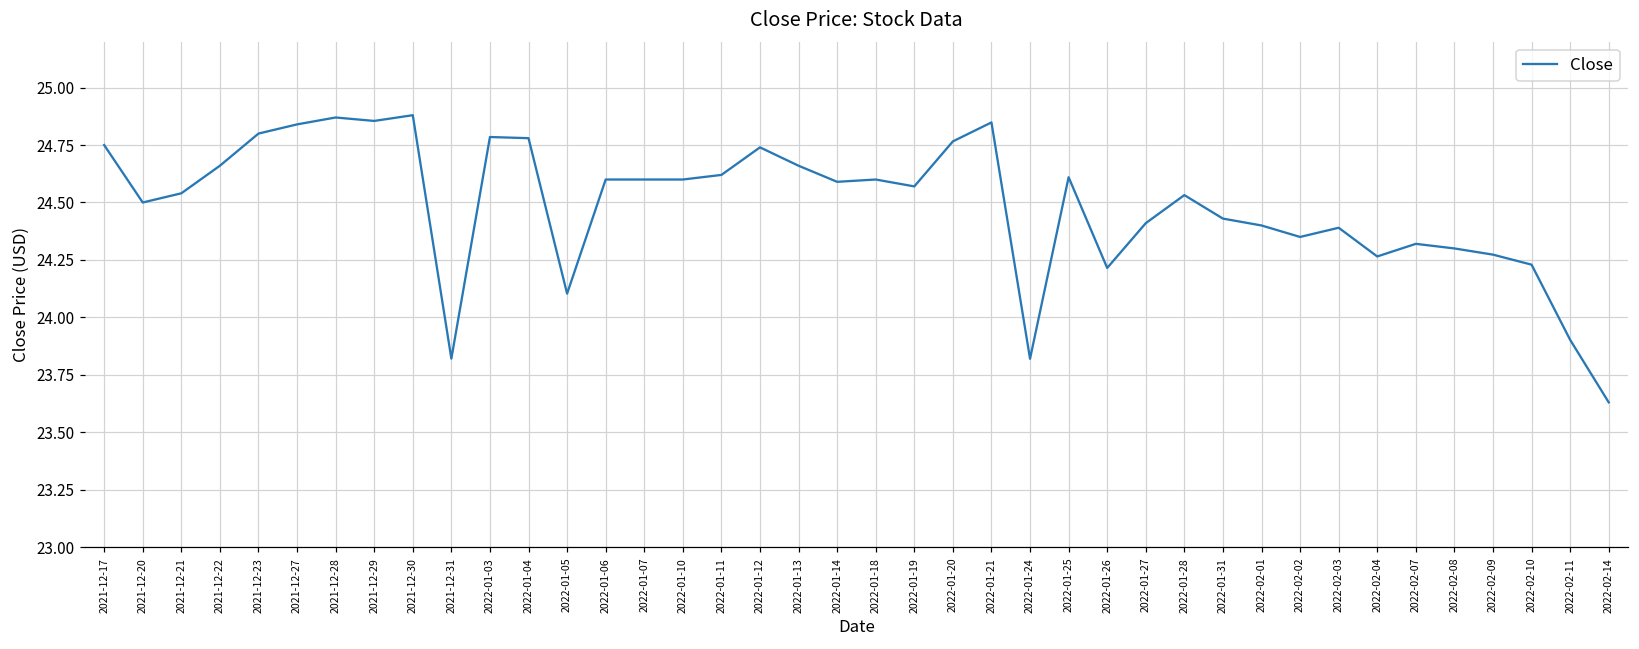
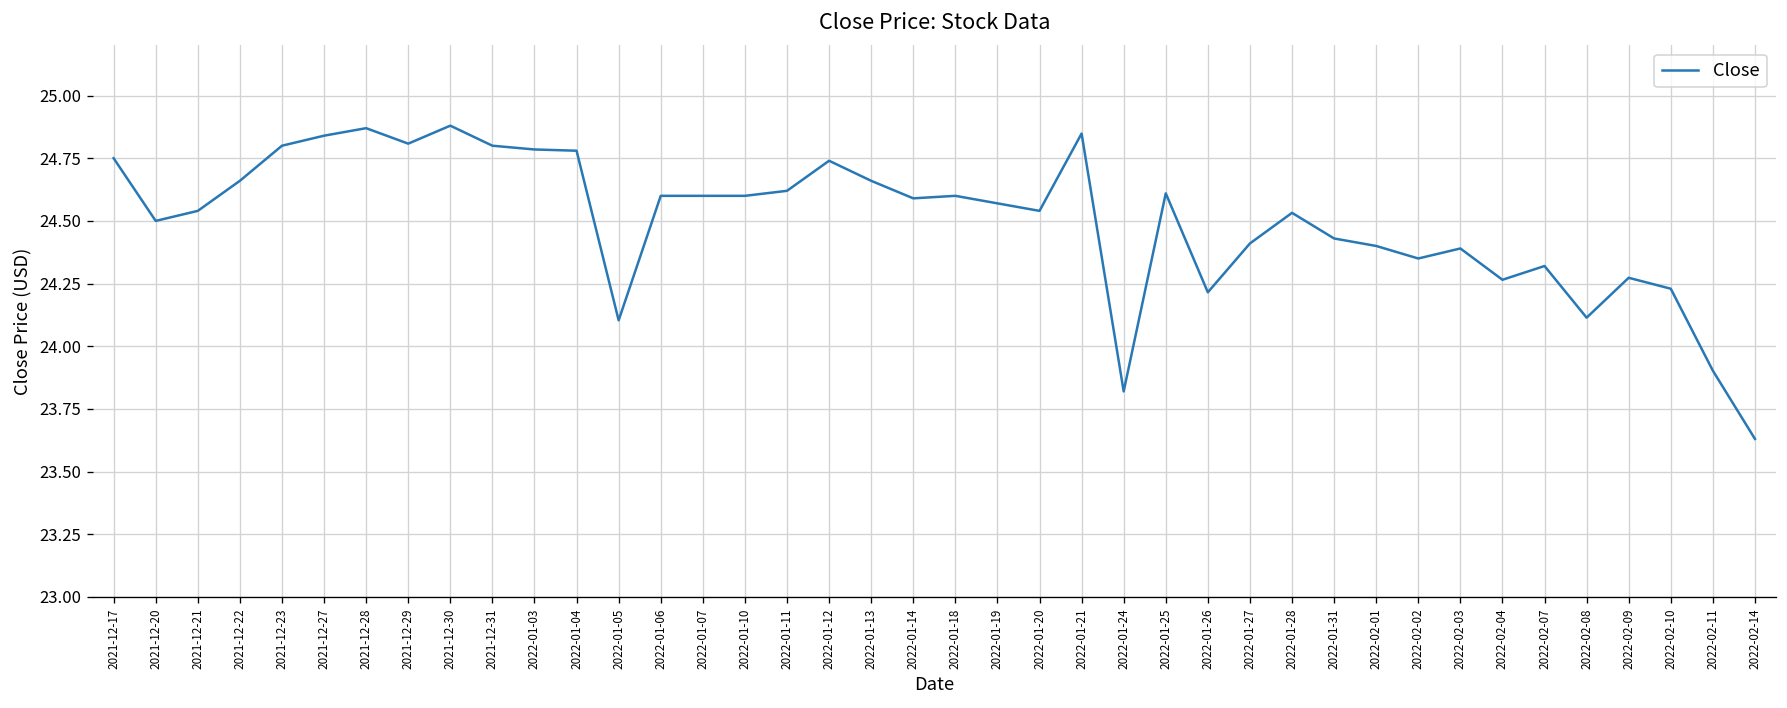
  {
    "2021-12-17": 24.75,
    "2021-12-20": 24.50,
    "2021-12-21": 24.54,
    "2021-12-22": 24.66,
    "2021-12-23": 24.80,
    "2021-12-27": 24.84,
    "2021-12-28": 24.87,
-   "2021-12-29": 24.85,
+   "2021-12-29": 24.81,
    "2021-12-30": 24.88,
-   "2021-12-31": 23.82,
+   "2021-12-31": 24.80,
    "2022-01-03": 24.78,
    "2022-01-04": 24.78,
    "2022-01-05": 24.10,
    "2022-01-06": 24.60,
    "2022-01-07": 24.60,
    "2022-01-10": 24.60,
    "2022-01-11": 24.62,
    "2022-01-12": 24.74,
    "2022-01-13": 24.66,
    "2022-01-14": 24.59,
    "2022-01-18": 24.60,
    "2022-01-19": 24.57,
-   "2022-01-20": 24.77,
+   "2022-01-20": 24.54,
    "2022-01-21": 24.85,
    "2022-01-24": 23.82,
    "2022-01-25": 24.61,
    "2022-01-26": 24.22,
    "2022-01-27": 24.41,
    "2022-01-28": 24.53,
    "2022-01-31": 24.43,
    "2022-02-01": 24.40,
    "2022-02-02": 24.35,
    "2022-02-03": 24.39,
    "2022-02-04": 24.27,
    "2022-02-07": 24.32,
-   "2022-02-08": 24.30,
+   "2022-02-08": 24.11,
    "2022-02-09": 24.27,
    "2022-02-10": 24.23,
    "2022-02-11": 23.90,
    "2022-02-14": 23.63
  }
